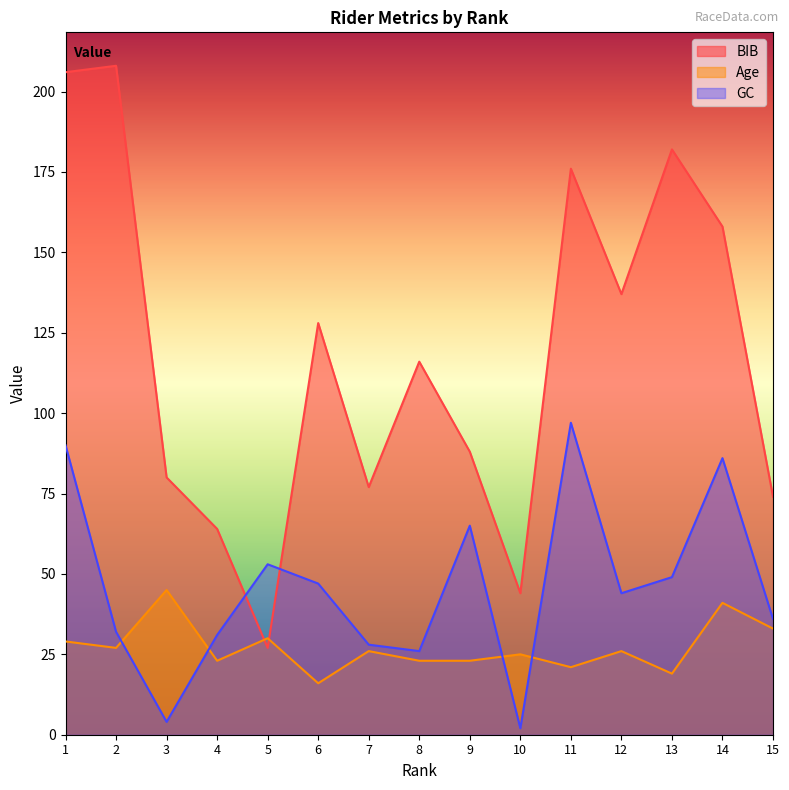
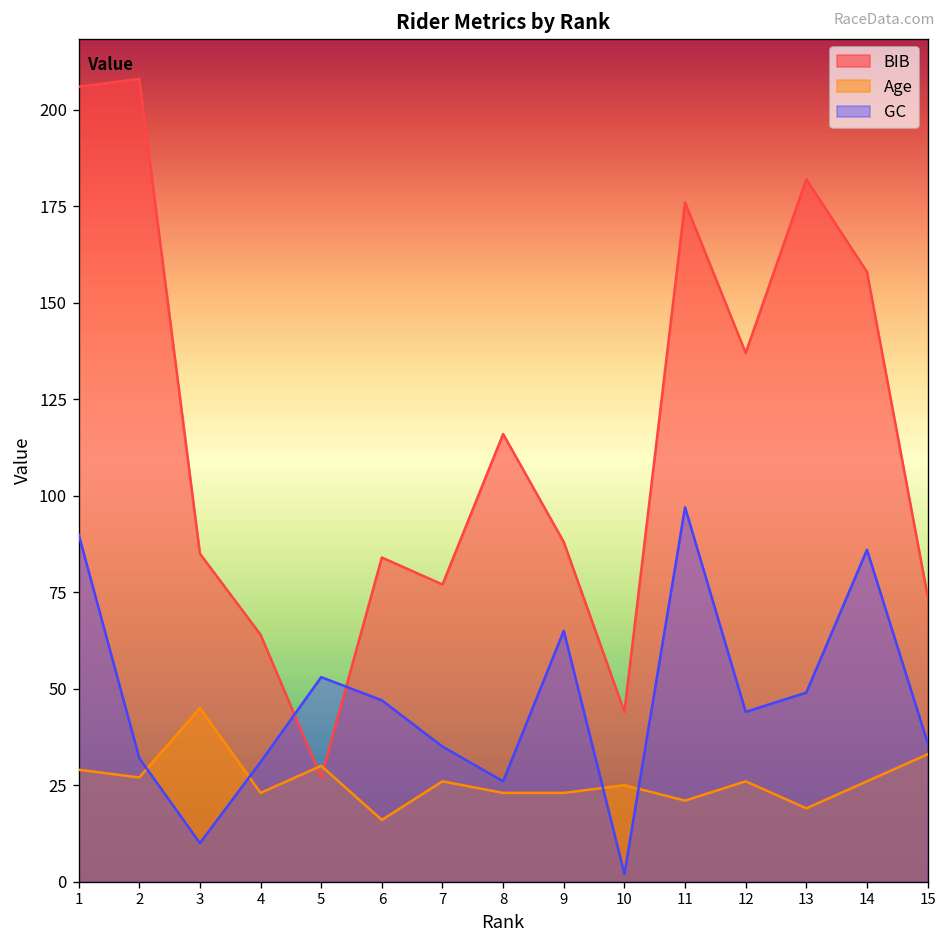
  {
    "BIB": {
      "1": 206,
      "2": 208,
-     "3": 80,
+     "3": 85,
      "4": 64,
      "5": 27,
-     "6": 128,
+     "6": 84,
      "7": 77,
      "8": 116,
      "9": 88,
      "10": 44,
      "11": 176,
      "12": 137,
      "13": 182,
      "14": 158,
      "15": 74
    },
    "Age": {
      "1": 29,
      "2": 27,
      "3": 45,
      "4": 23,
      "5": 30,
      "6": 16,
      "7": 26,
      "8": 23,
      "9": 23,
      "10": 25,
      "11": 21,
      "12": 26,
      "13": 19,
-     "14": 41,
+     "14": 26,
      "15": 33
    },
    "GC": {
      "1": 90,
      "2": 32,
-     "3": 4,
+     "3": 10,
      "4": 31,
      "5": 53,
      "6": 47,
-     "7": 28,
+     "7": 35,
      "8": 26,
      "9": 65,
      "10": 2,
      "11": 97,
      "12": 44,
      "13": 49,
      "14": 86,
      "15": 36
    }
  }
